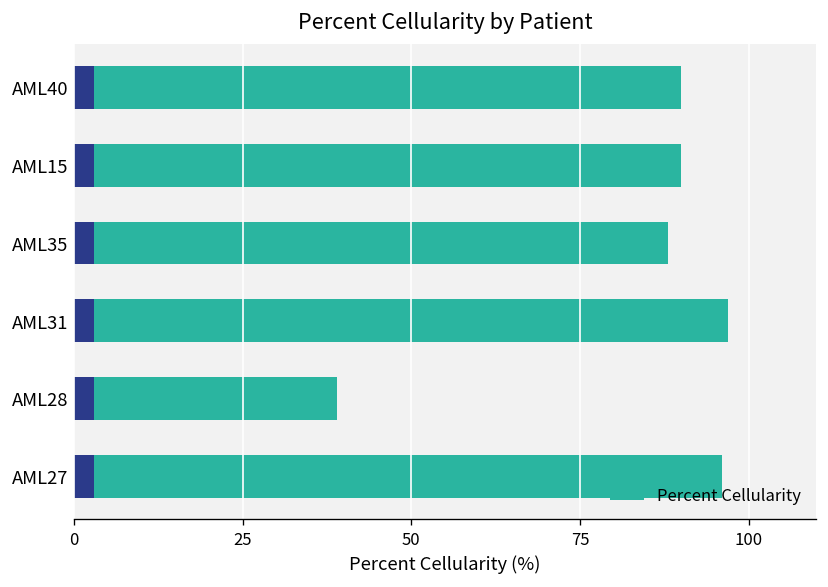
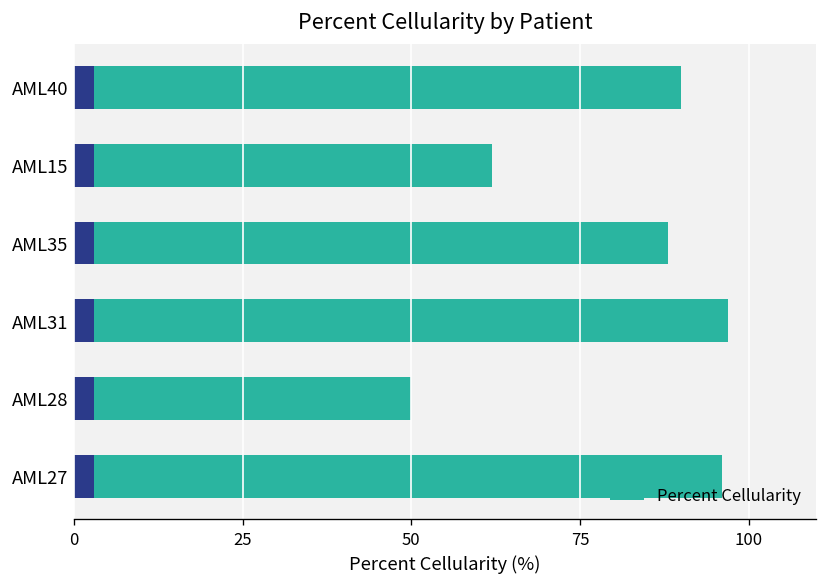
  {
    "Percent Cellularity": {
      "AML40": 90,
-     "AML15": 90,
+     "AML15": 62,
      "AML35": 88,
      "AML31": 97,
-     "AML28": 39,
+     "AML28": 50,
      "AML27": 96
    }
  }
